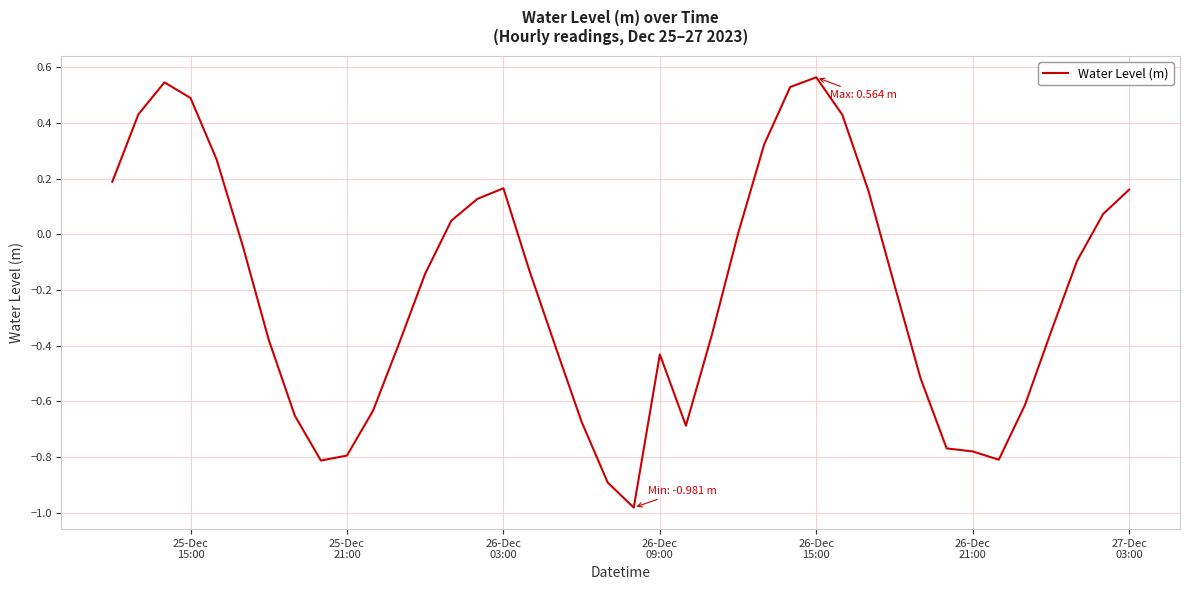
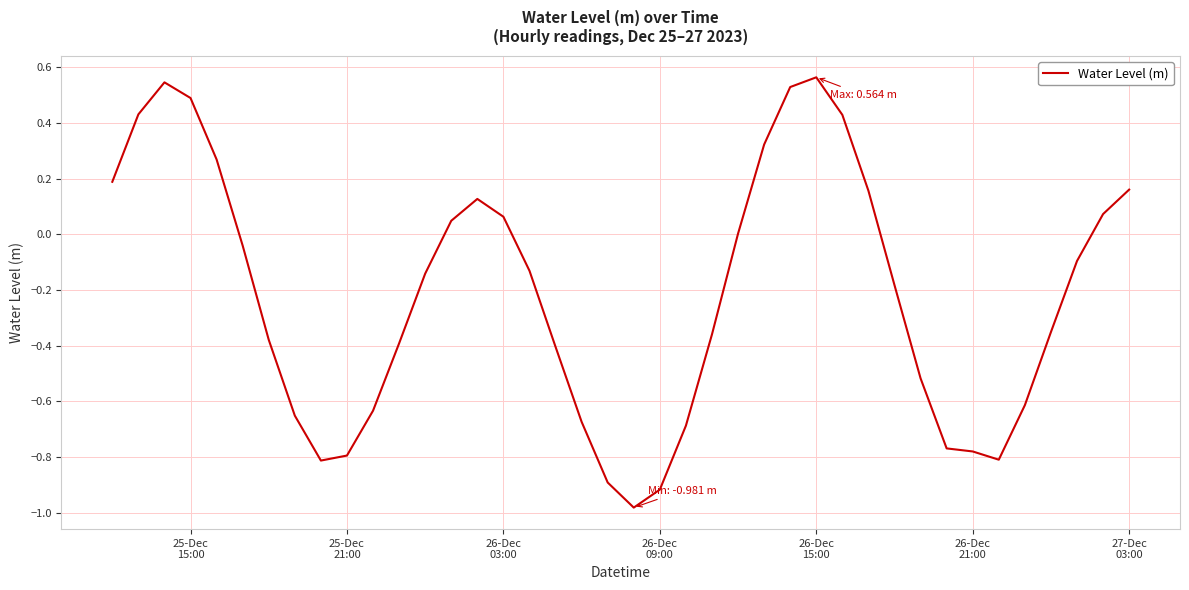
  {
    "25-Dec 15:00": 0.49,
    "25-Dec 21:00": -0.79,
-   "26-Dec 03:00": 0.17,
-   "26-Dec 09:00": -0.43,
+   "26-Dec 03:00": 0.06,
+   "26-Dec 09:00": -0.92,
    "26-Dec 21:00": -0.78,
    "27-Dec 03:00": 0.16
  }
